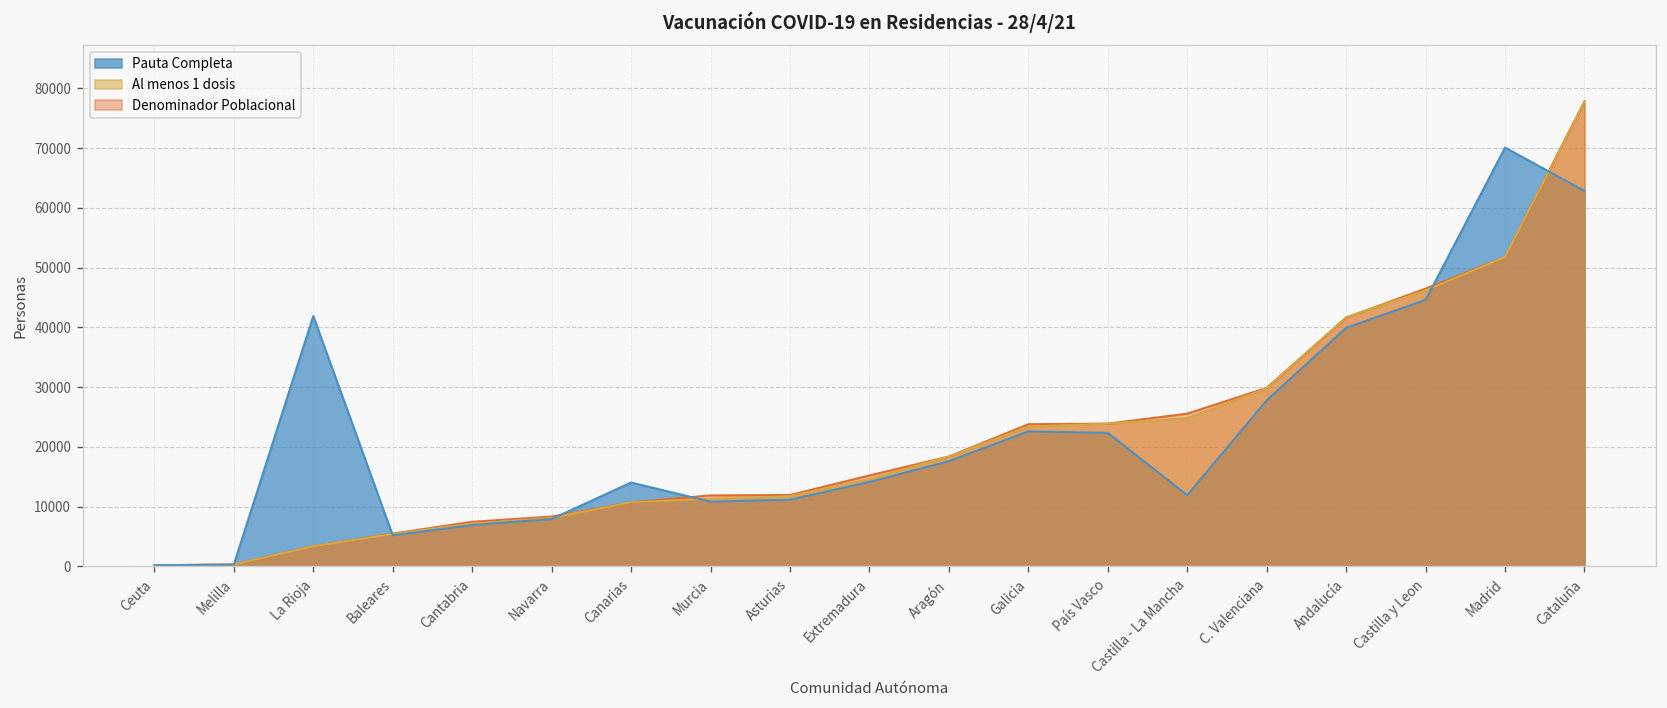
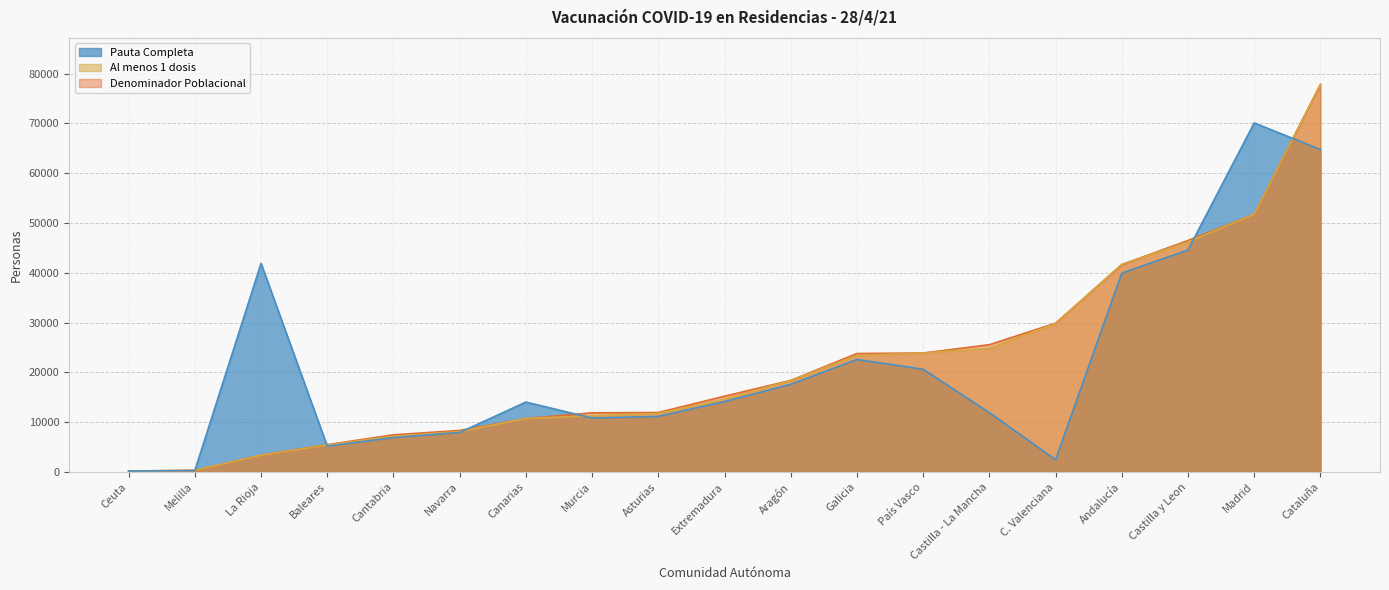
  {
    "Pauta Completa": {
      "La Rioja": 42000,
      "Canarias": 14000,
      "Asturias": 11000,
      "Aragón": 18000,
      "Galicia": 23000,
-     "País Vasco": 22000,
+     "País Vasco": 21000,
      "Castilla - La Mancha": 12000,
-     "C. Valenciana": 28000,
+     "C. Valenciana": 2000,
      "Andalucía": 40000,
      "Castilla y Leon": 45000,
      "Madrid": 70000,
-     "Cataluña": 63000
+     "Cataluña": 65000
    }
  }
